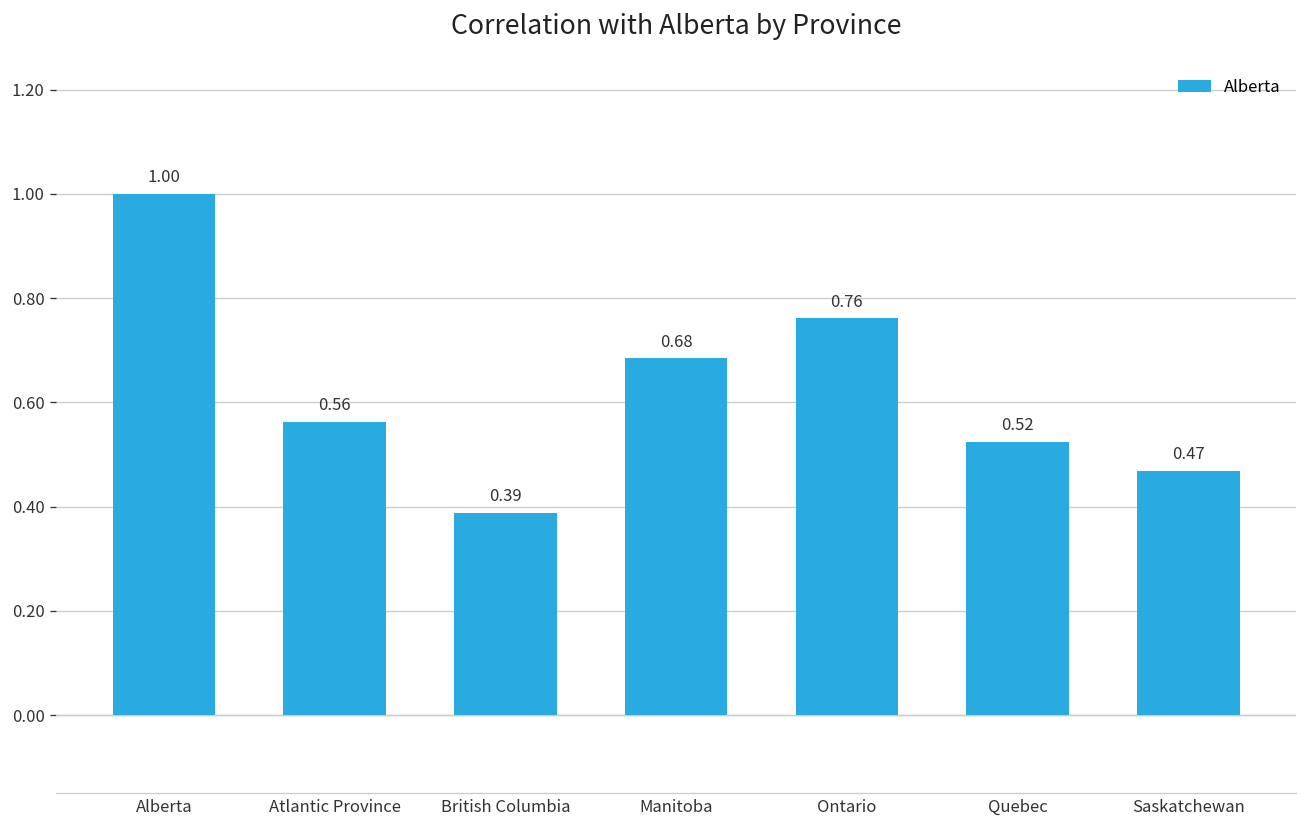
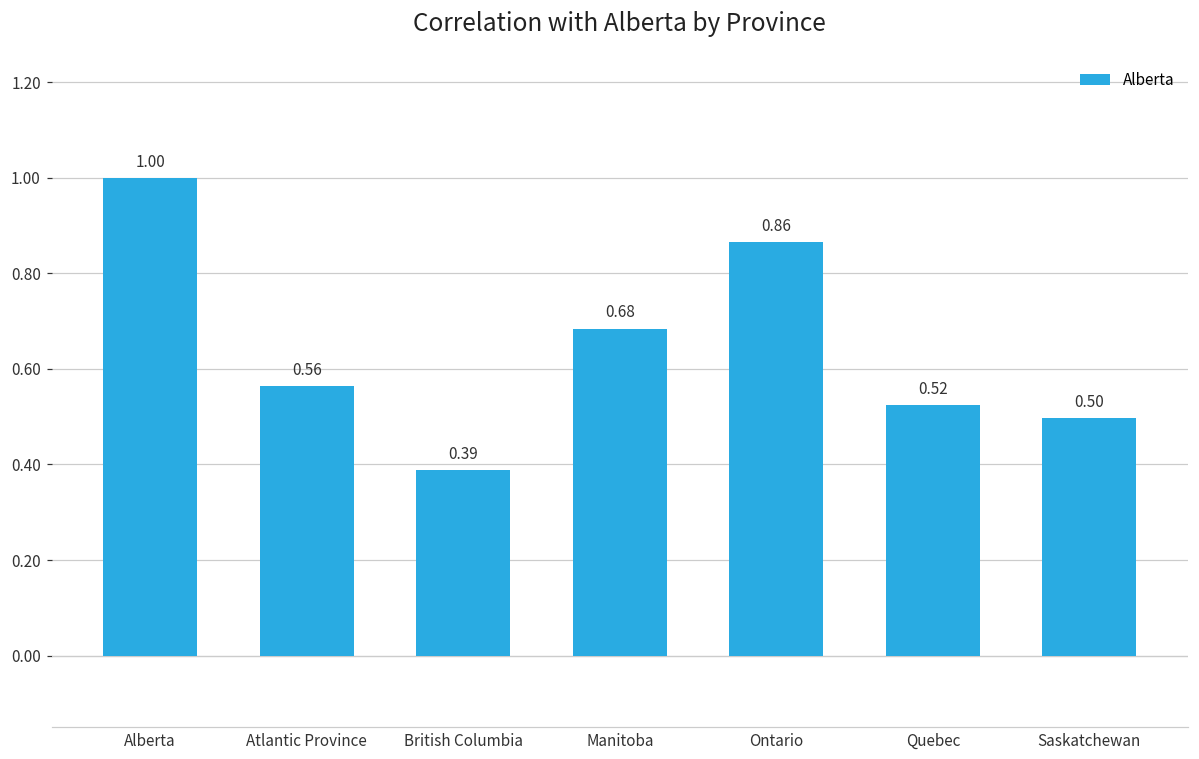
  {
    "Alberta": 1.00,
    "Atlantic Province": 0.56,
    "British Columbia": 0.39,
    "Manitoba": 0.68,
-   "Ontario": 0.76,
+   "Ontario": 0.86,
    "Quebec": 0.52,
-   "Saskatchewan": 0.47
+   "Saskatchewan": 0.50
  }
